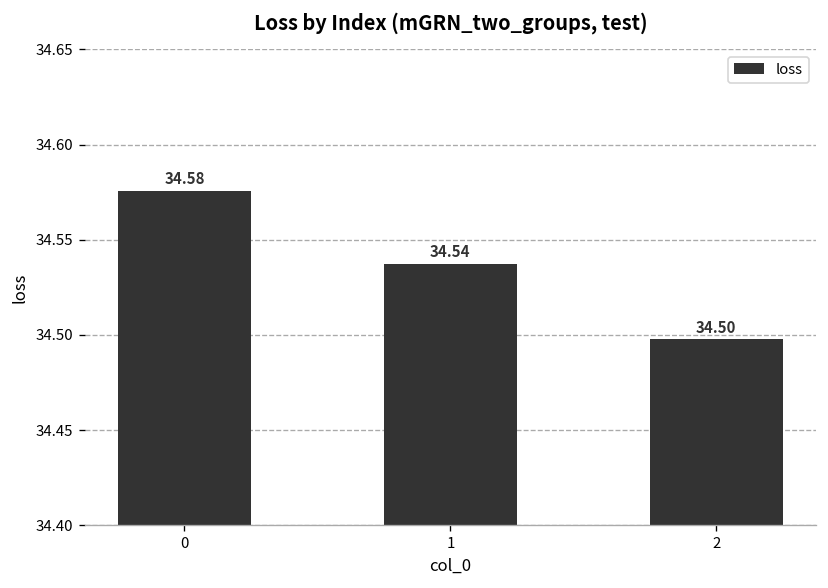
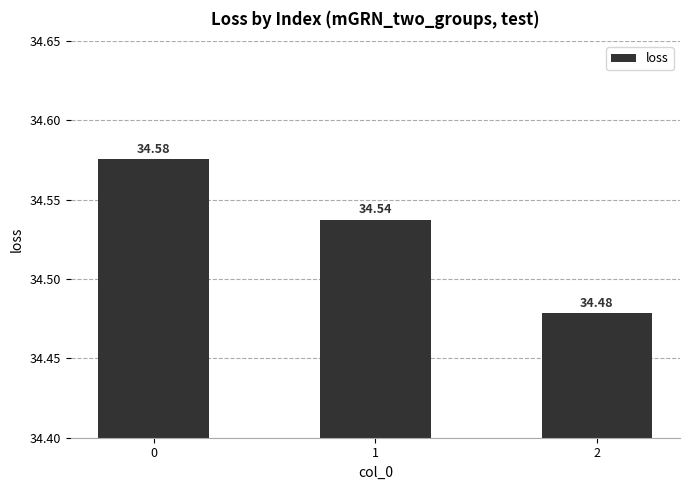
  {
    "0": 34.58,
    "1": 34.54,
-   "2": 34.50
+   "2": 34.48
  }
